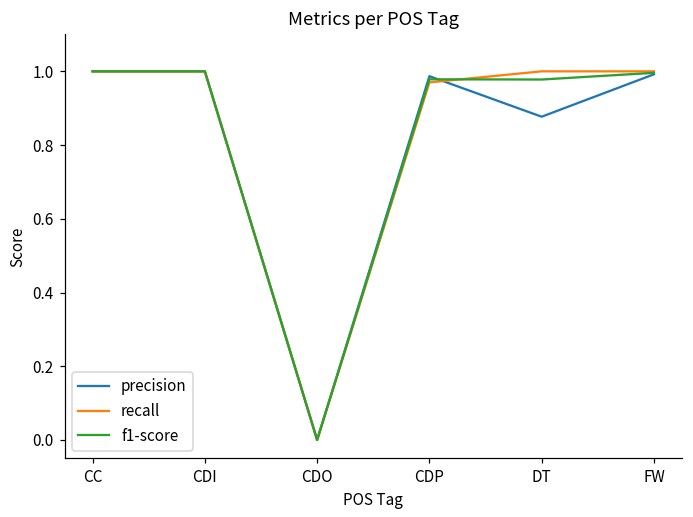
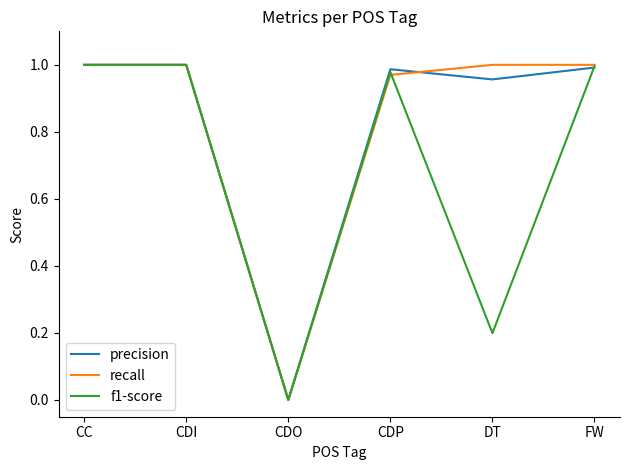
  {
    "precision": {
      "CDP": 0.99,
-     "DT": 0.88
+     "DT": 0.96
    },
    "recall": {
      "CDP": 0.97,
      "DT": 1.00
    },
    "f1-score": {
      "CDP": 0.98,
-     "DT": 0.98
+     "DT": 0.20
    }
  }
